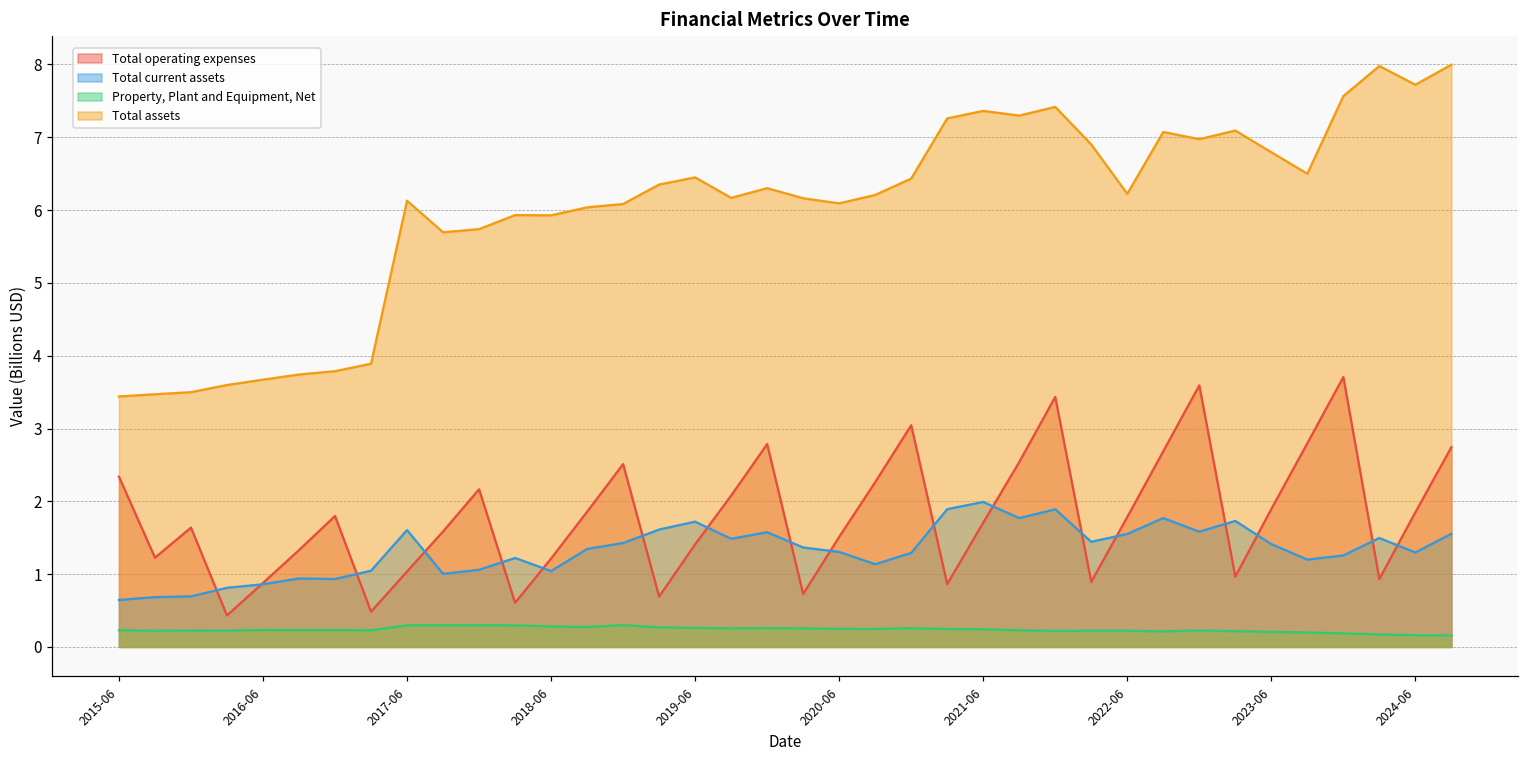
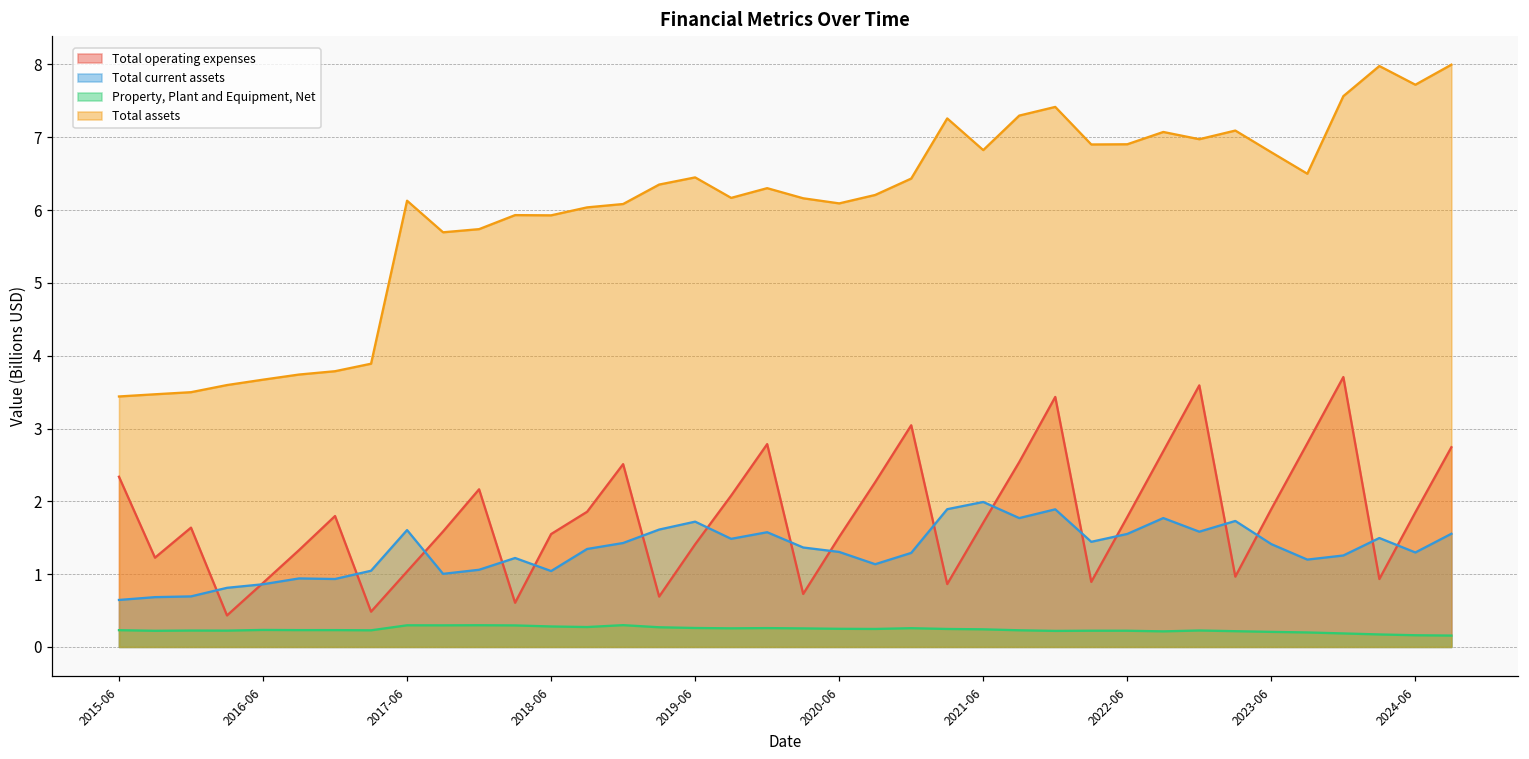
  {
    "Total operating expenses": {
      "2015-06": 2.3,
      "2017-06": 1.0,
-     "2018-06": 1.2,
+     "2018-06": 1.6,
      "2019-06": 1.4,
      "2020-06": 1.5,
      "2021-06": 1.7,
      "2022-06": 1.8,
      "2023-06": 1.9,
      "2024-06": 1.8
    },
    "Total current assets": {
      "2015-06": 0.6,
      "2017-06": 1.6,
      "2018-06": 1.0,
      "2019-06": 1.7,
      "2020-06": 1.3,
      "2021-06": 2.0,
      "2022-06": 1.6,
      "2023-06": 1.4,
      "2024-06": 1.3
    },
    "Property, Plant and Equipment, Net": {
      "2015-06": 0.2,
      "2016-06": 0.2,
      "2017-06": 0.3,
      "2018-06": 0.3,
      "2019-06": 0.3,
      "2020-06": 0.2,
      "2021-06": 0.2,
      "2022-06": 0.2,
      "2023-06": 0.2,
      "2024-06": 0.2
    },
    "Total assets": {
      "2015-06": 3.4,
      "2016-06": 3.7,
      "2017-06": 6.1,
      "2018-06": 5.9,
      "2019-06": 6.4,
      "2020-06": 6.1,
-     "2021-06": 7.4,
-     "2022-06": 6.2,
+     "2021-06": 6.8,
+     "2022-06": 6.9,
      "2023-06": 6.8,
      "2024-06": 7.7
    }
  }
